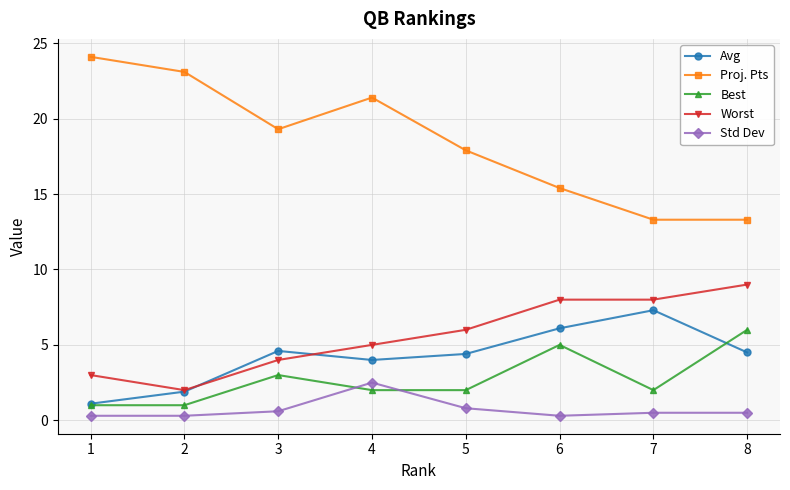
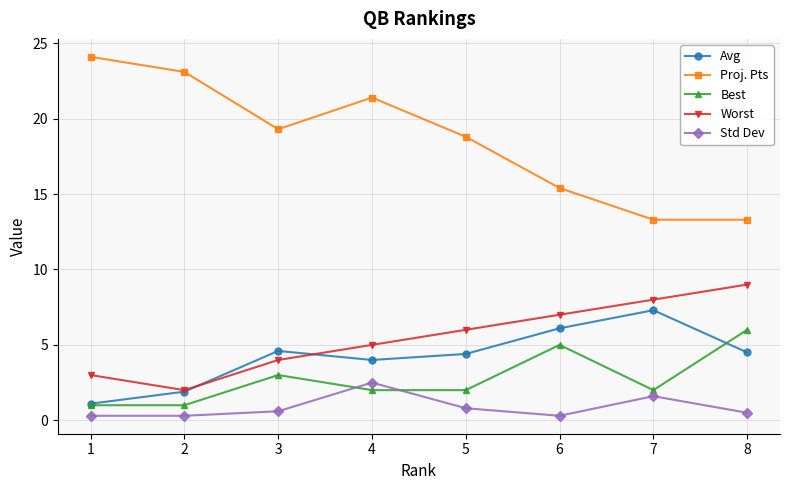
  {
    "Avg": {
      "3": 4.6,
      "4": 4.0,
      "5": 4.4,
      "6": 6.1,
      "7": 7.3,
      "8": 4.5
    },
    "Proj. Pts": {
      "1": 24.1,
      "2": 23.1,
      "3": 19.3,
      "4": 21.4,
-     "5": 17.9,
+     "5": 18.8,
      "6": 15.4,
      "7": 13.3,
      "8": 13.3
    },
    "Best": {
      "2": 1.0,
      "3": 3.0,
      "4": 2.0,
      "5": 2.0,
      "6": 5.0,
      "7": 2.0,
      "8": 6.0
    },
    "Worst": {
      "1": 3,
      "3": 4,
      "4": 5,
      "5": 6,
-     "6": 8,
+     "6": 7,
      "7": 8,
      "8": 9
    },
    "Std Dev": {
      "1": 0.3,
      "2": 0.3,
      "3": 0.6,
      "4": 2.5,
      "5": 0.8,
      "6": 0.3,
-     "7": 0.5,
+     "7": 1.6,
      "8": 0.5
    }
  }
